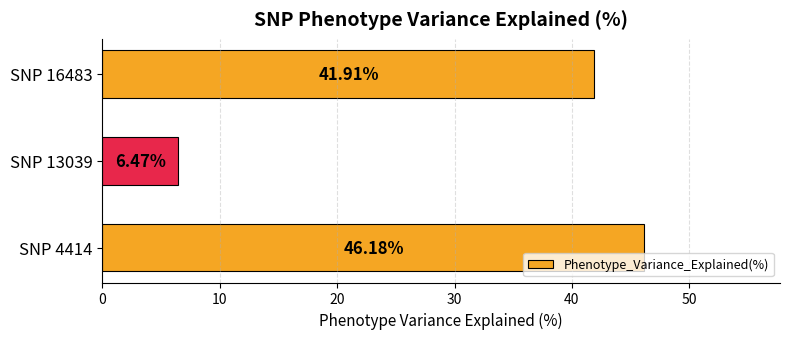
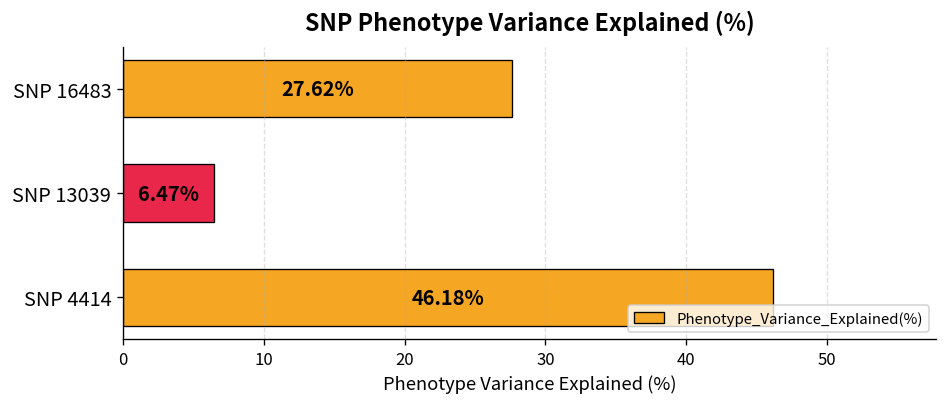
  {
-   "SNP 16483": "41.91%",
+   "SNP 16483": "27.62%",
    "SNP 13039": "6.47%",
    "SNP 4414": "46.18%"
  }
